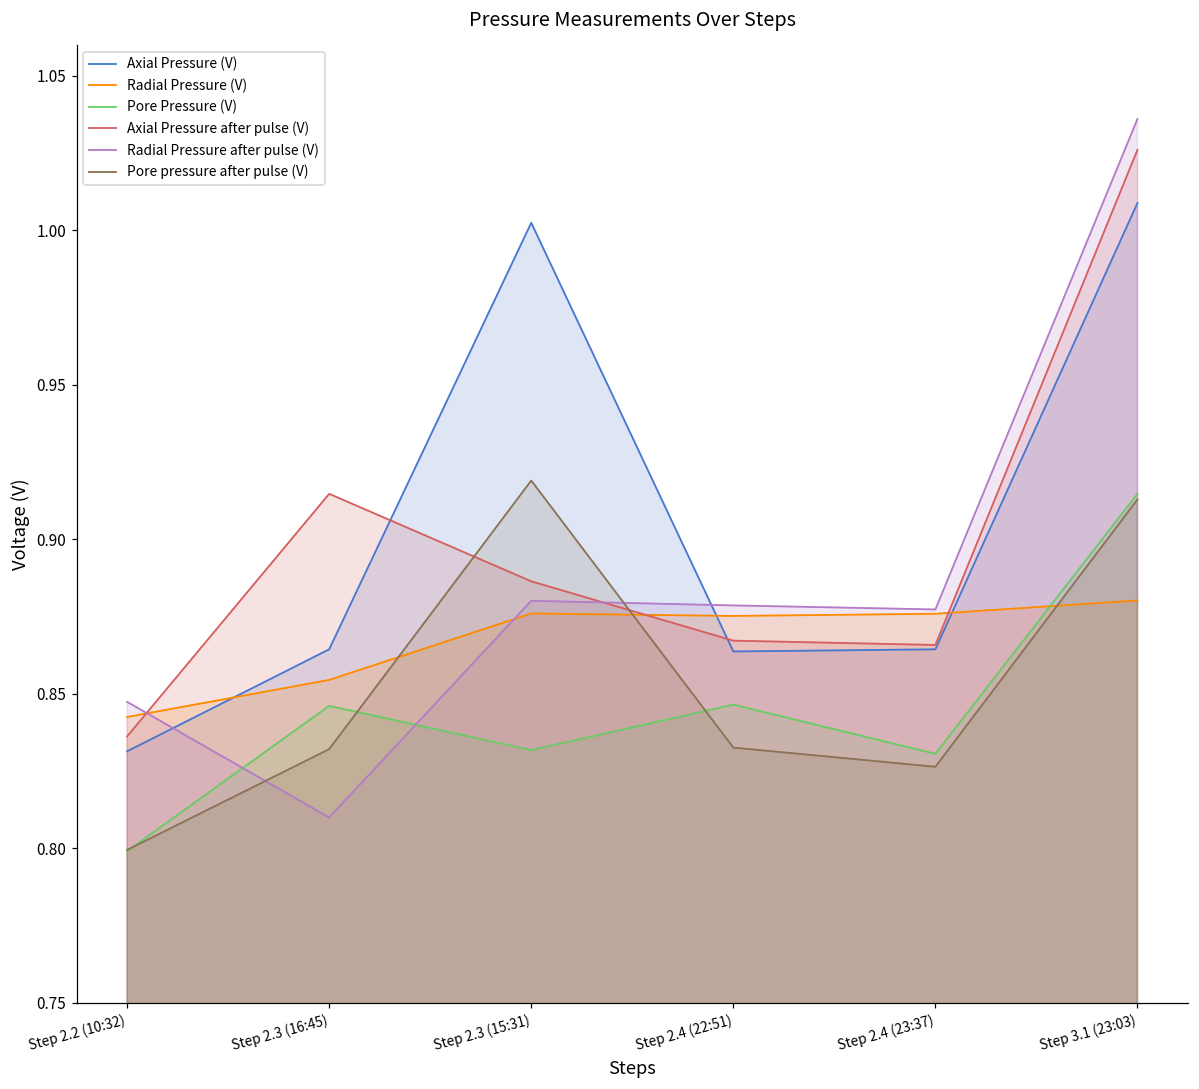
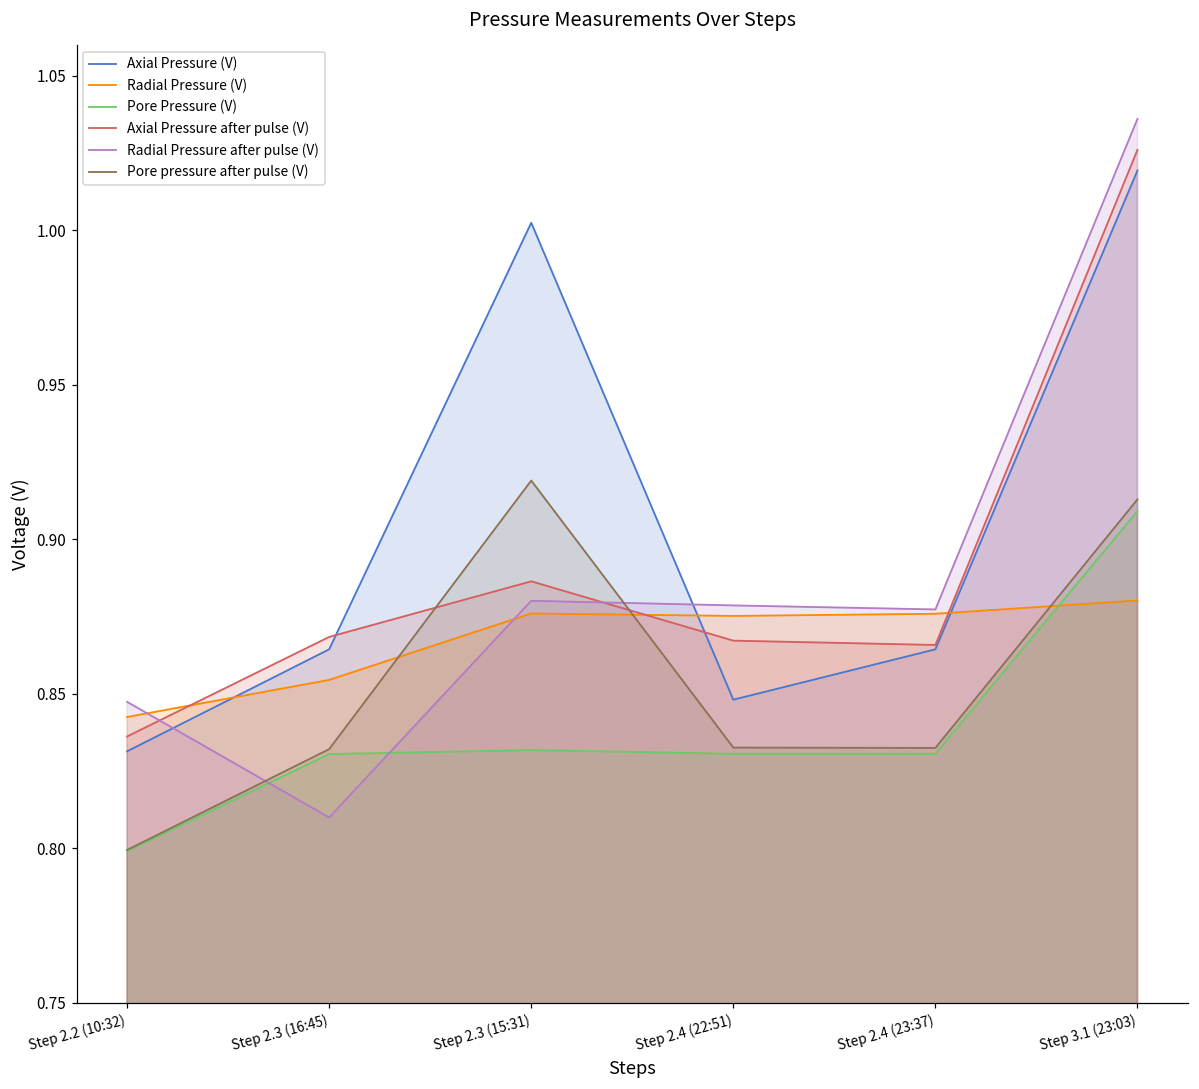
  {
    "Axial Pressure (V)": {
      "Step 2.2 (10:32)": 0.831,
      "Step 2.3 (16:45)": 0.864,
      "Step 2.3 (15:31)": 1.002,
-     "Step 2.4 (22:51)": 0.864,
+     "Step 2.4 (22:51)": 0.848,
      "Step 2.4 (23:37)": 0.864,
-     "Step 3.1 (23:03)": 1.009
+     "Step 3.1 (23:03)": 1.019
    },
    "Radial Pressure (V)": {
      "Step 2.2 (10:32)": 0.843,
      "Step 2.3 (16:45)": 0.855,
      "Step 2.3 (15:31)": 0.876,
      "Step 2.4 (22:51)": 0.875,
      "Step 2.4 (23:37)": 0.876,
      "Step 3.1 (23:03)": 0.880
    },
    "Pore Pressure (V)": {
-     "Step 2.3 (16:45)": 0.846,
+     "Step 2.3 (16:45)": 0.831,
      "Step 2.3 (15:31)": 0.832,
-     "Step 2.4 (22:51)": 0.847,
+     "Step 2.4 (22:51)": 0.831,
      "Step 2.4 (23:37)": 0.831,
-     "Step 3.1 (23:03)": 0.915
+     "Step 3.1 (23:03)": 0.909
    },
    "Axial Pressure after pulse (V)": {
      "Step 2.2 (10:32)": 0.836,
-     "Step 2.3 (16:45)": 0.915,
+     "Step 2.3 (16:45)": 0.868,
      "Step 2.3 (15:31)": 0.886,
      "Step 2.4 (22:51)": 0.867,
      "Step 2.4 (23:37)": 0.866,
      "Step 3.1 (23:03)": 1.026
    },
    "Radial Pressure after pulse (V)": {
      "Step 2.2 (10:32)": 0.847,
      "Step 2.3 (16:45)": 0.810,
      "Step 2.3 (15:31)": 0.880,
      "Step 2.4 (22:51)": 0.879,
      "Step 2.4 (23:37)": 0.877,
      "Step 3.1 (23:03)": 1.036
    },
    "Pore pressure after pulse (V)": {
      "Step 2.3 (16:45)": 0.832,
      "Step 2.3 (15:31)": 0.919,
      "Step 2.4 (22:51)": 0.833,
-     "Step 2.4 (23:37)": 0.826,
+     "Step 2.4 (23:37)": 0.833,
      "Step 3.1 (23:03)": 0.913
    }
  }
